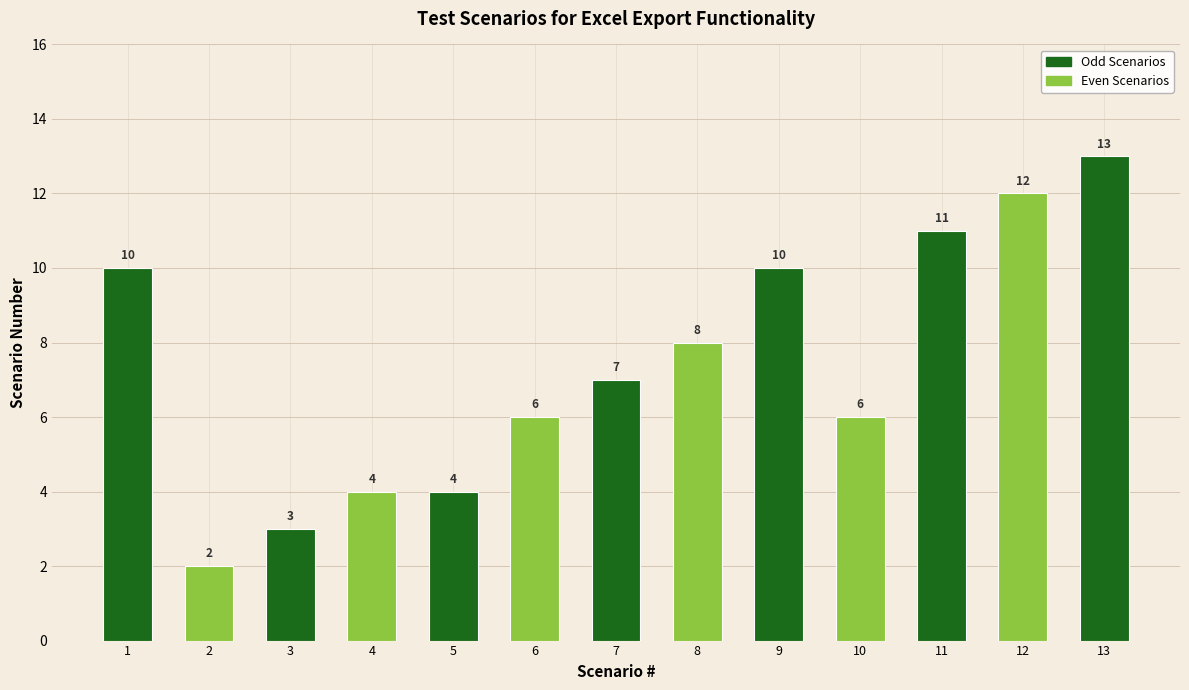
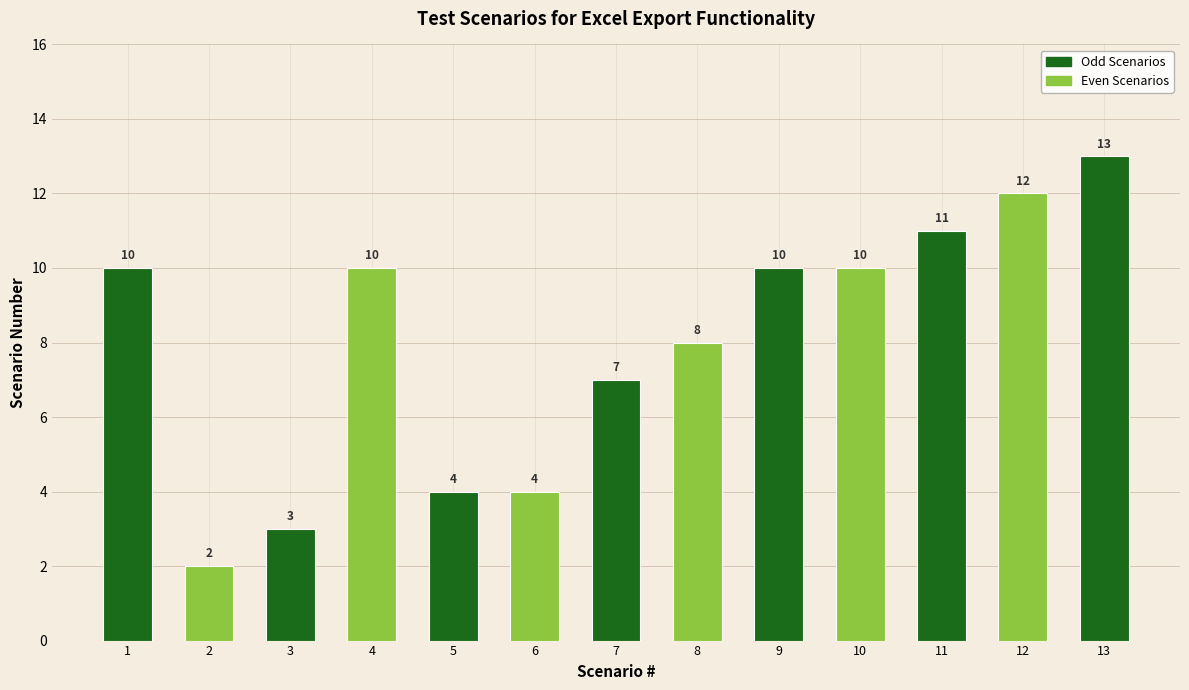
  {
    "1": 10,
    "2": 2,
    "3": 3,
-   "4": 4,
+   "4": 10,
    "5": 4,
-   "6": 6,
+   "6": 4,
    "7": 7,
    "8": 8,
    "9": 10,
-   "10": 6,
+   "10": 10,
    "11": 11,
    "12": 12,
    "13": 13
  }
